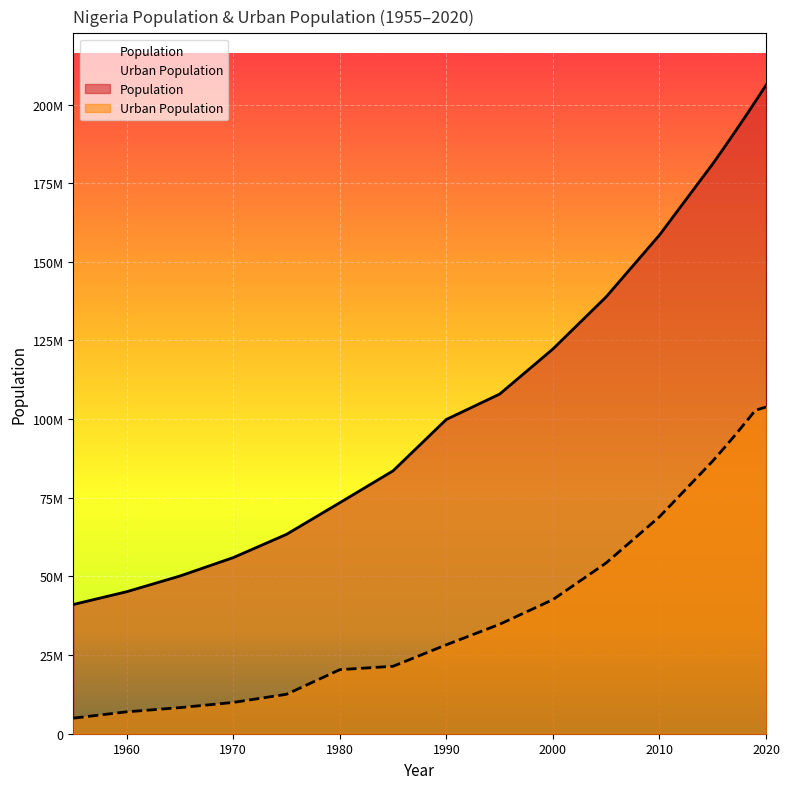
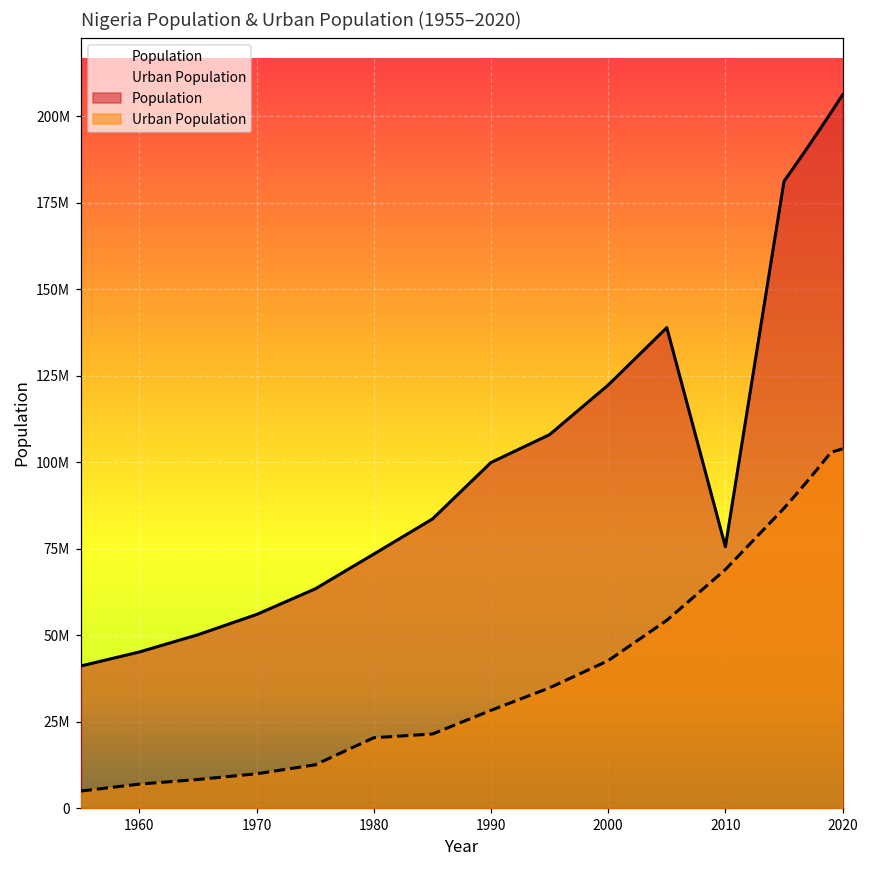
  {
    "Population": {
      "1960": 45000000,
      "1970": 56000000,
      "1980": 73000000,
      "1990": 100000000,
      "2000": 122000000,
-     "2010": 159000000,
+     "2010": 76000000,
      "2020": 206000000
    },
    "Urban Population": {
      "1960": 7000000,
      "1970": 10000000,
      "1980": 20000000,
      "1990": 28000000,
      "2000": 43000000,
      "2010": 69000000,
      "2020": 104000000
    }
  }
